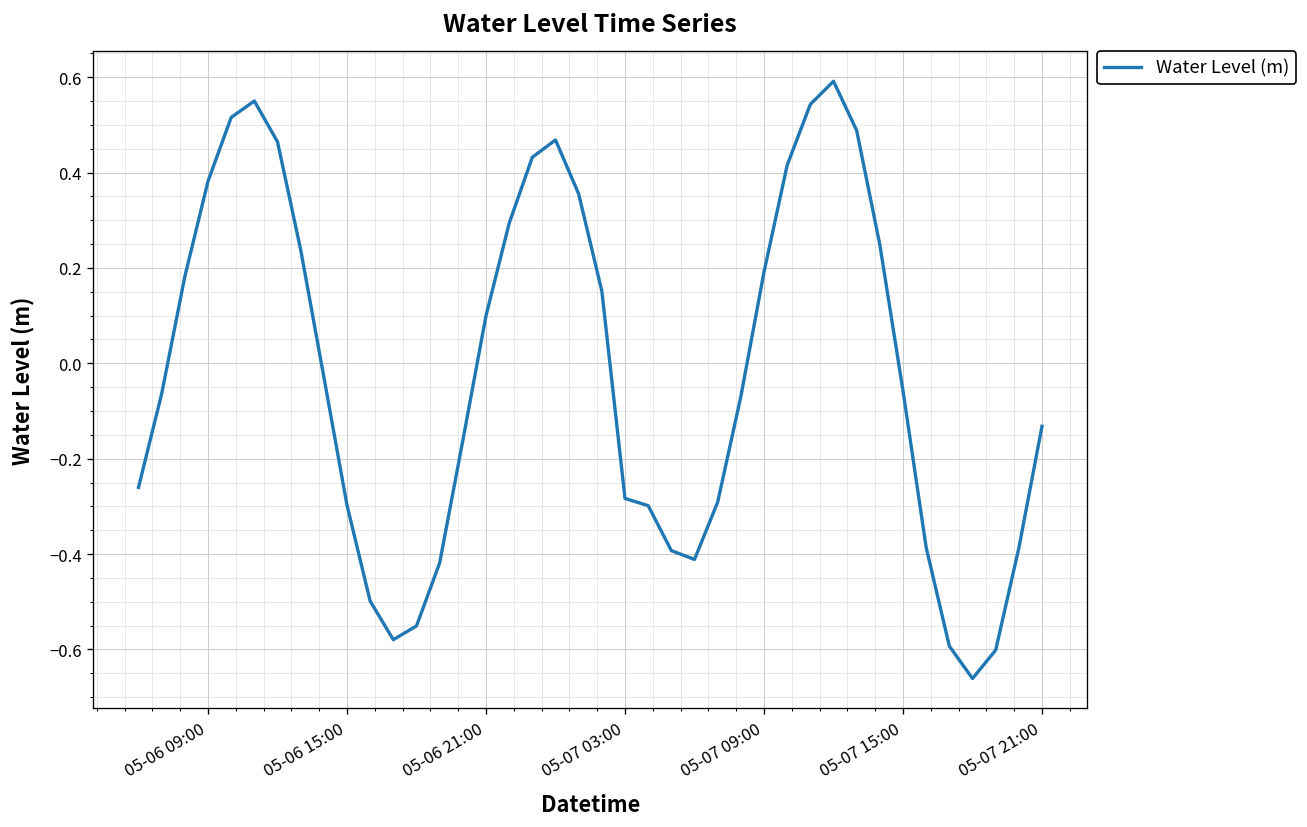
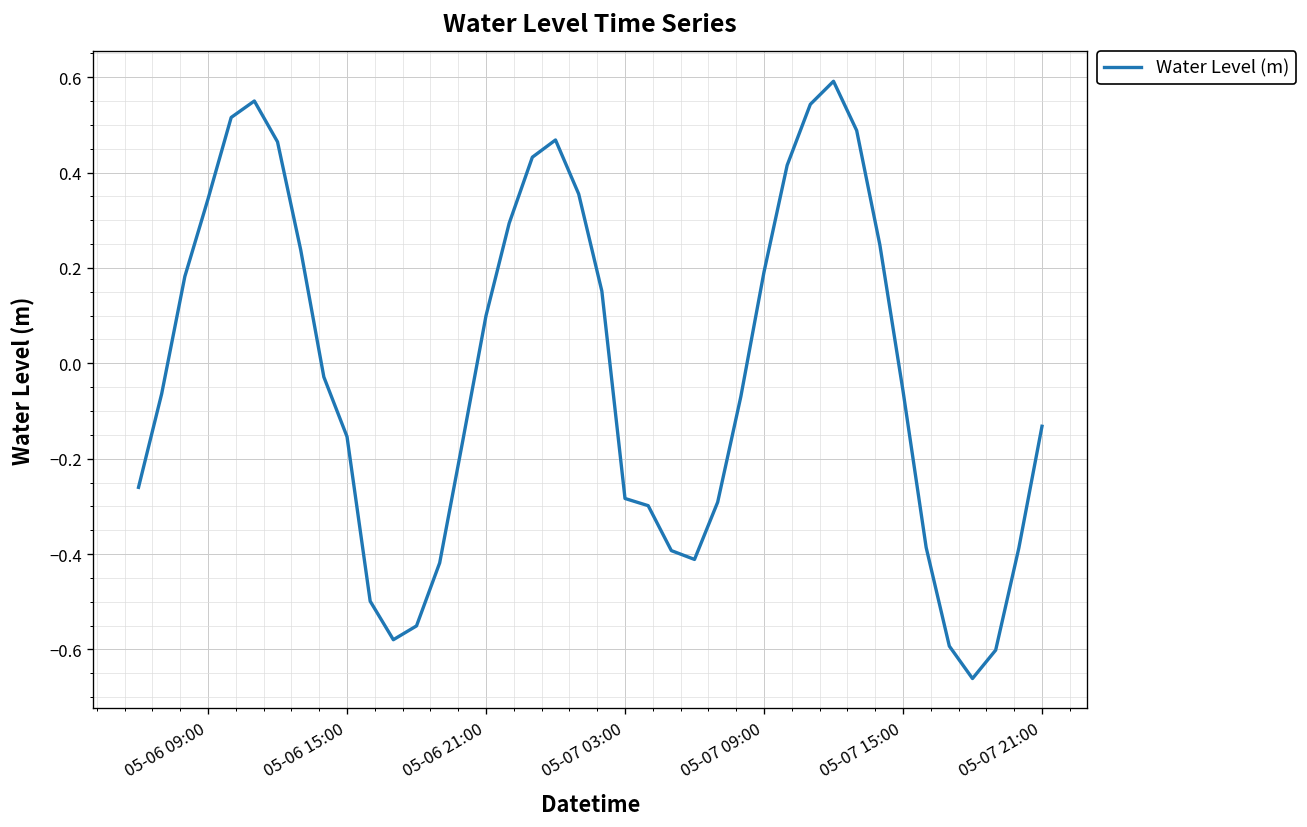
  {
-   "05-06 09:00": 0.38,
-   "05-06 15:00": -0.30,
+   "05-06 09:00": 0.34,
+   "05-06 15:00": -0.15,
    "05-06 21:00": 0.10,
    "05-07 03:00": -0.28,
    "05-07 09:00": 0.19,
    "05-07 15:00": -0.06,
    "05-07 21:00": -0.13
  }
